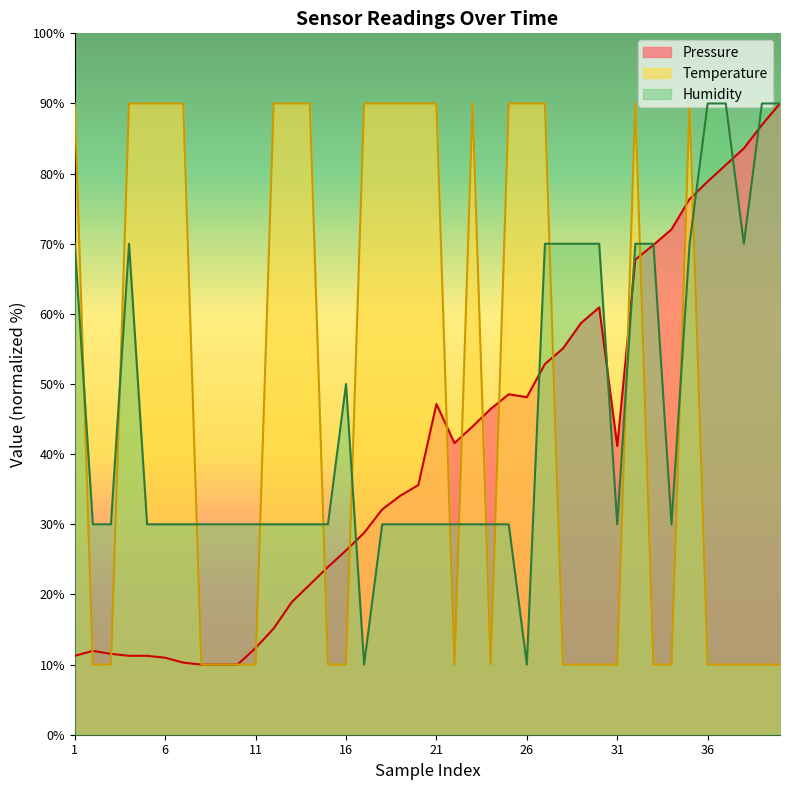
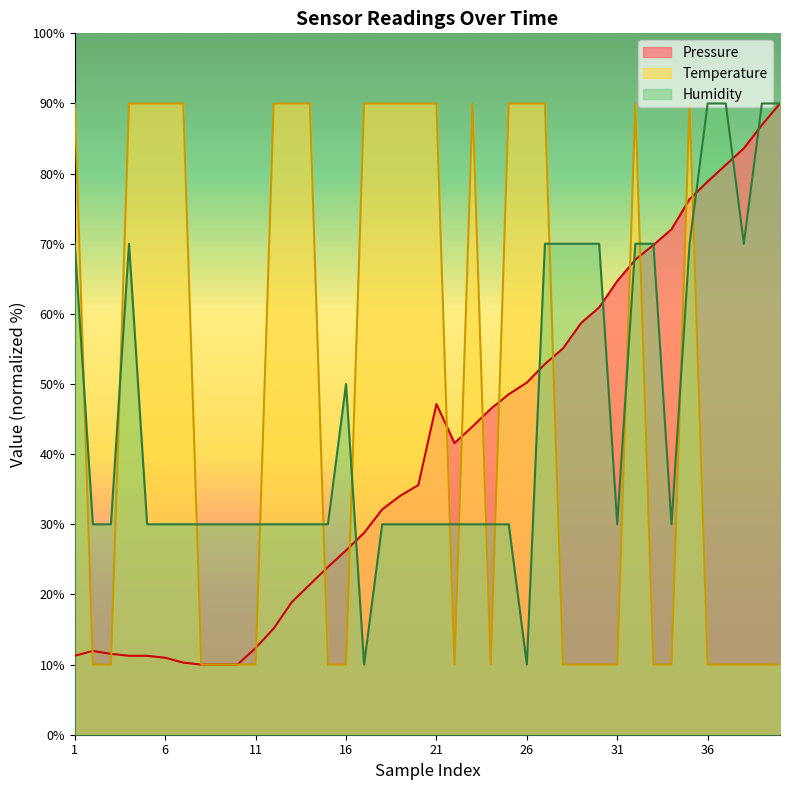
  {
    "Pressure": {
      "1": "11%",
      "6": "11%",
      "11": "12%",
      "16": "26%",
      "21": "47%",
-     "26": "48%",
-     "31": "41%",
+     "26": "50%",
+     "31": "65%",
      "36": "79%"
    },
    "Temperature": {
      "1": "90%",
      "6": "90%",
      "11": "10%",
      "16": "10%",
      "21": "90%",
      "26": "90%",
      "31": "10%",
      "36": "10%"
    },
    "Humidity": {
      "1": "70%",
      "6": "30%",
      "11": "30%",
      "16": "50%",
      "21": "30%",
      "26": "10%",
      "31": "30%"
    }
  }
